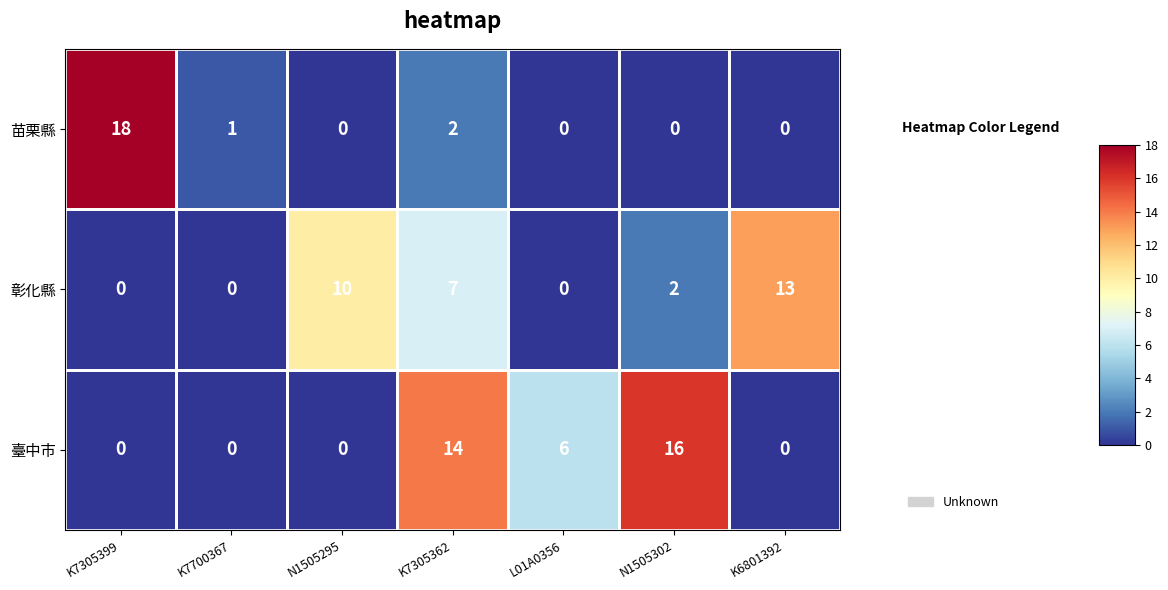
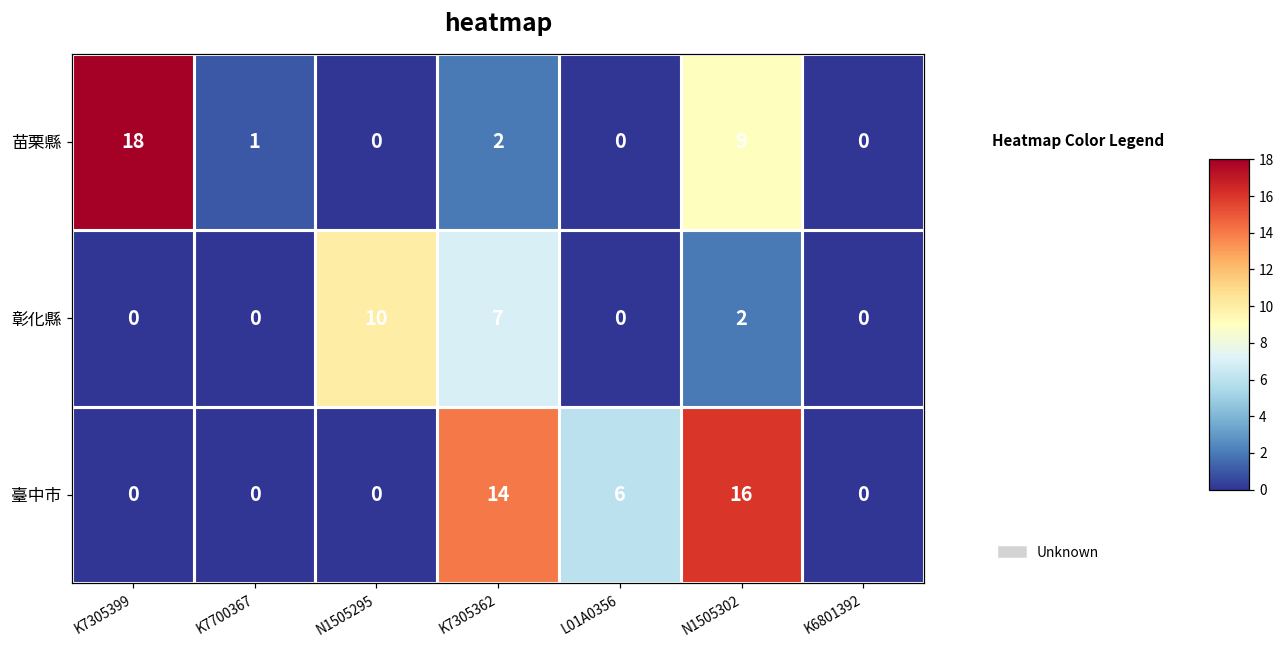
  {
    "苗栗縣": {
      "K7305399": 18,
      "K7700367": 1,
      "N1505295": 0,
      "K7305362": 2,
      "L01A0356": 0,
-     "N1505302": 0,
+     "N1505302": 9,
      "K6801392": 0
    },
    "彰化縣": {
      "K7305399": 0,
      "K7700367": 0,
      "N1505295": 10,
      "L01A0356": 0,
      "N1505302": 2,
-     "K6801392": 13
+     "K6801392": 0
    },
    "臺中市": {
      "K7305399": 0,
      "K7700367": 0,
      "N1505295": 0,
      "K7305362": 14,
      "L01A0356": 6,
      "N1505302": 16,
      "K6801392": 0
    }
  }
